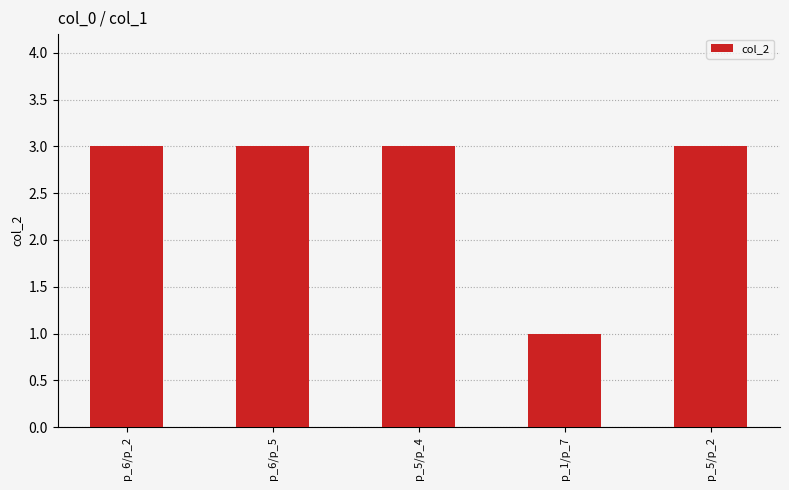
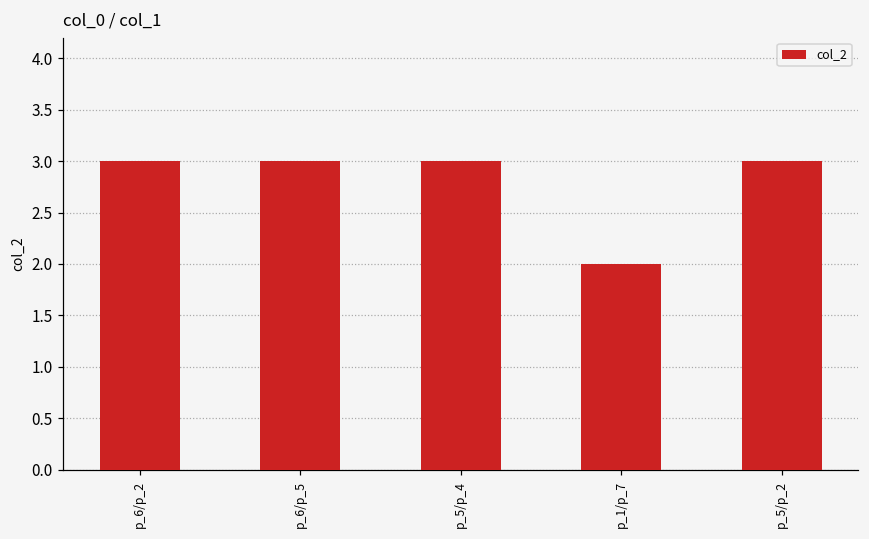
  {
    "p_6/p_2": 3,
    "p_6/p_5": 3,
    "p_5/p_4": 3,
-   "p_1/p_7": 1,
+   "p_1/p_7": 2,
    "p_5/p_2": 3
  }
